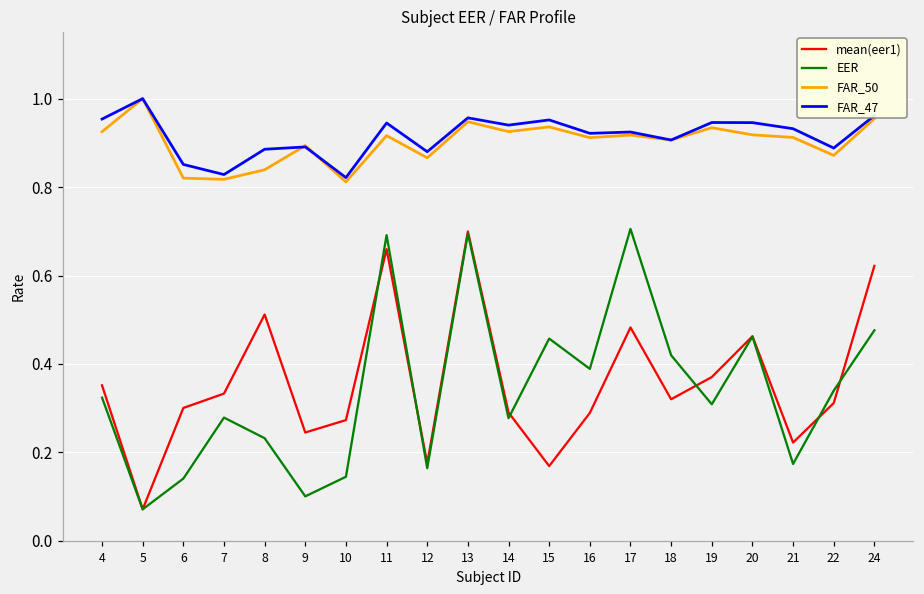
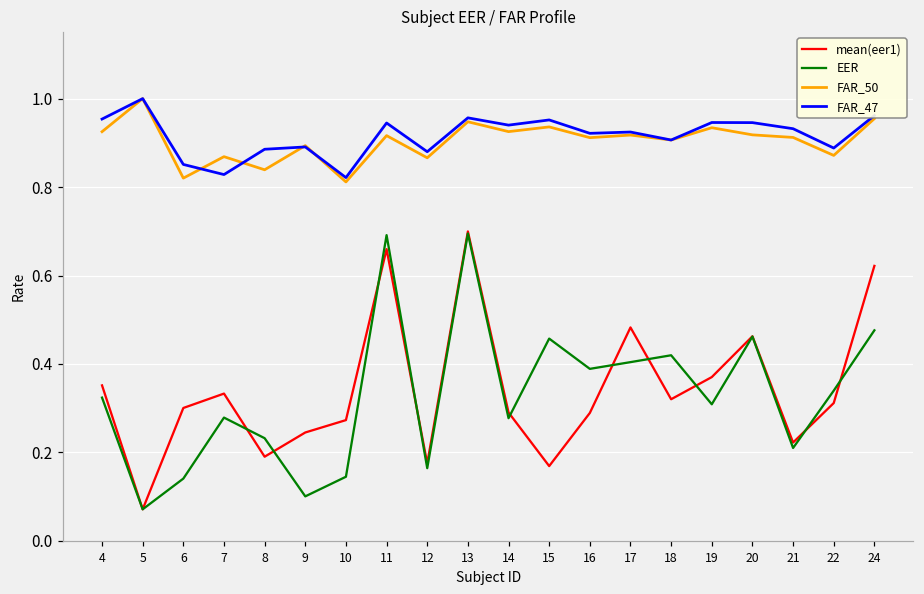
  {
    "mean(eer1)": {
      "4": 0.35,
      "6": 0.30,
      "7": 0.33,
-     "8": 0.51,
+     "8": 0.19,
      "9": 0.25,
      "10": 0.27,
      "11": 0.66,
      "12": 0.18,
      "14": 0.29,
      "15": 0.17,
      "16": 0.29,
      "17": 0.48,
      "18": 0.32,
      "19": 0.37,
      "21": 0.22,
      "22": 0.31,
      "24": 0.62
    },
    "EER": {
      "4": 0.32,
      "6": 0.14,
      "7": 0.28,
      "8": 0.23,
      "9": 0.10,
      "10": 0.15,
      "11": 0.69,
      "12": 0.16,
      "14": 0.28,
      "15": 0.46,
      "16": 0.39,
-     "17": 0.71,
+     "17": 0.40,
      "18": 0.42,
      "19": 0.31,
-     "21": 0.17,
+     "21": 0.21,
      "22": 0.34,
      "24": 0.48
    },
    "FAR_50": {
      "4": 0.93,
      "6": 0.82,
-     "7": 0.82,
+     "7": 0.87,
      "8": 0.84,
      "10": 0.81,
      "11": 0.92,
      "12": 0.87,
      "13": 0.95,
      "14": 0.93,
      "15": 0.94,
      "16": 0.91,
      "17": 0.92,
      "19": 0.93,
      "20": 0.92,
      "21": 0.91,
      "22": 0.87,
      "24": 0.95
    },
    "FAR_47": {
      "4": 0.95,
      "6": 0.85,
      "7": 0.83,
      "8": 0.89,
      "10": 0.82,
      "11": 0.94,
      "12": 0.88,
      "13": 0.96,
      "14": 0.94,
      "15": 0.95,
      "16": 0.92,
      "17": 0.92,
      "19": 0.95,
      "20": 0.95,
      "21": 0.93,
      "22": 0.89,
      "24": 0.96
    }
  }
